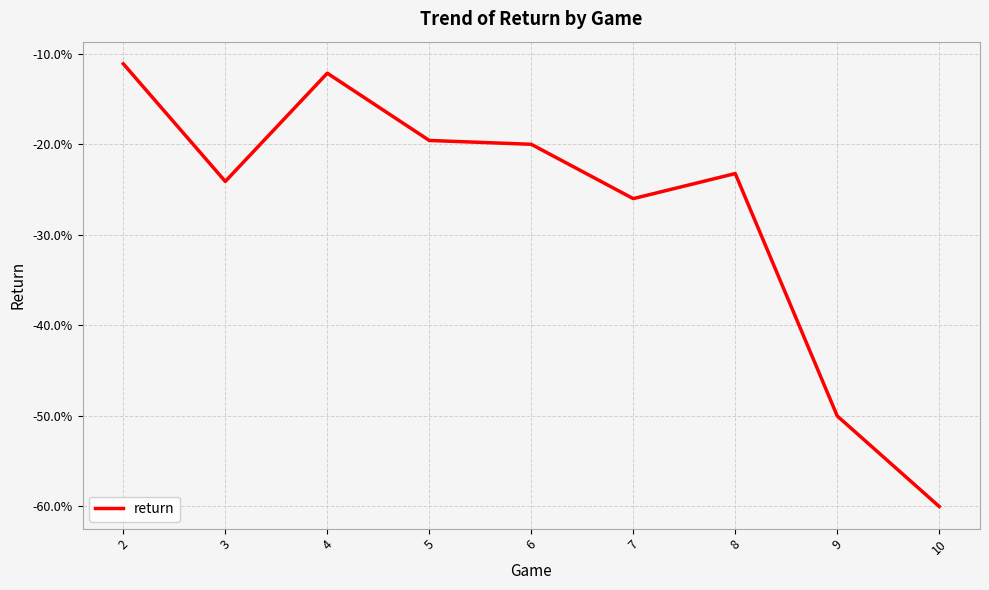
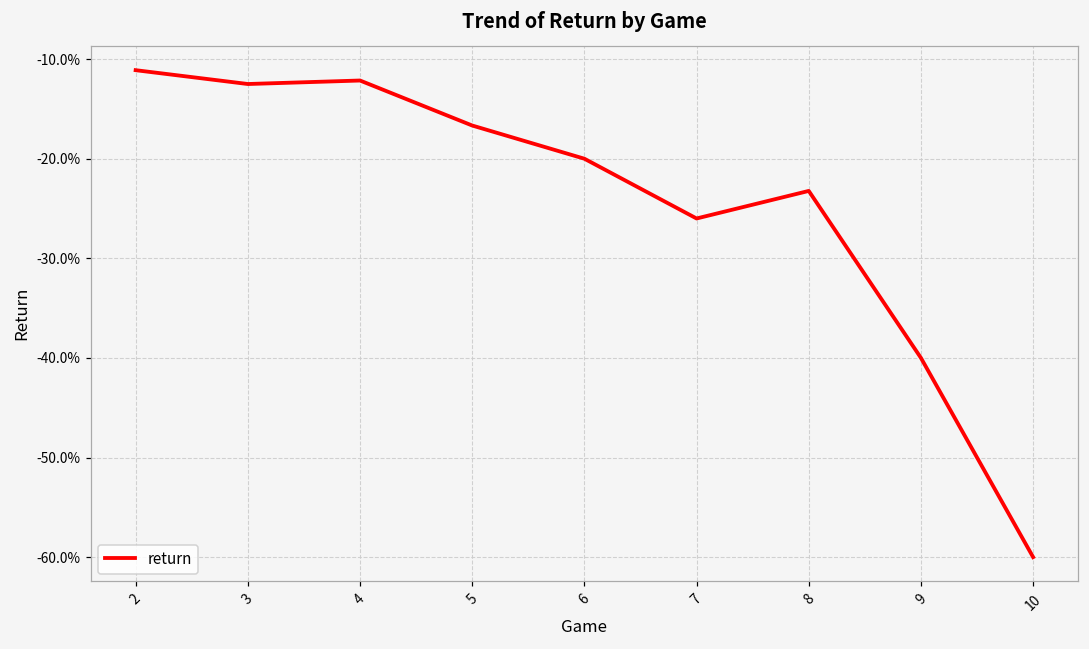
  {
    "2": "-11%",
-   "3": "-24%",
+   "3": "-13%",
    "4": "-12%",
-   "5": "-20%",
+   "5": "-17%",
    "6": "-20%",
    "7": "-26%",
    "8": "-23%",
-   "9": "-50%",
+   "9": "-40%",
    "10": "-60%"
  }
